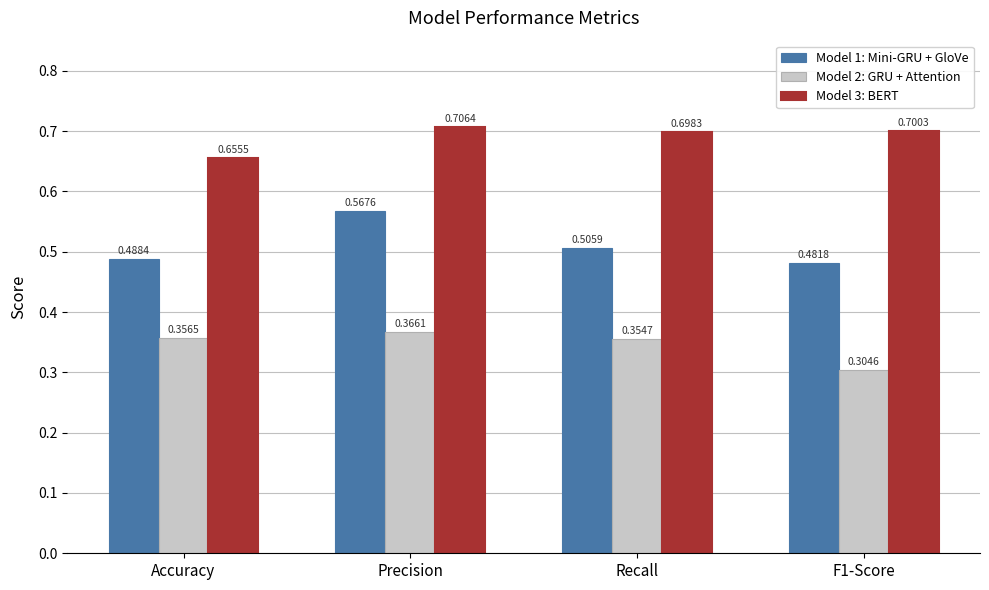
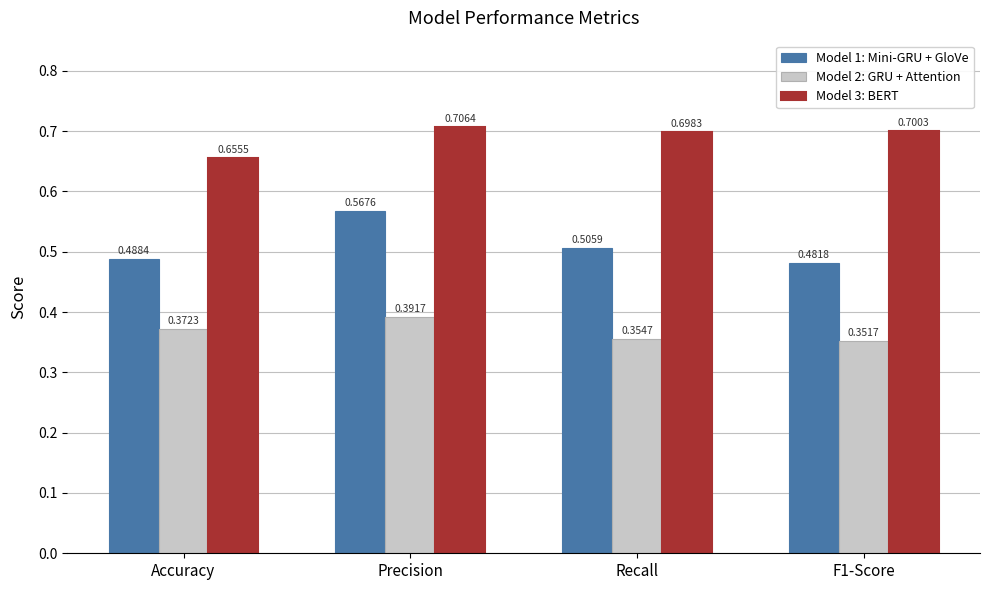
  {
    "Model 1: Mini-GRU + GloVe": {
      "Accuracy": 0.4884,
      "Precision": 0.5676,
      "Recall": 0.5059,
      "F1-Score": 0.4818
    },
    "Model 2: GRU + Attention": {
-     "Accuracy": 0.3565,
-     "Precision": 0.3661,
+     "Accuracy": 0.3723,
+     "Precision": 0.3917,
      "Recall": 0.3547,
-     "F1-Score": 0.3046
+     "F1-Score": 0.3517
    },
    "Model 3: BERT": {
      "Accuracy": 0.6555,
      "Precision": 0.7064,
      "Recall": 0.6983,
      "F1-Score": 0.7003
    }
  }
